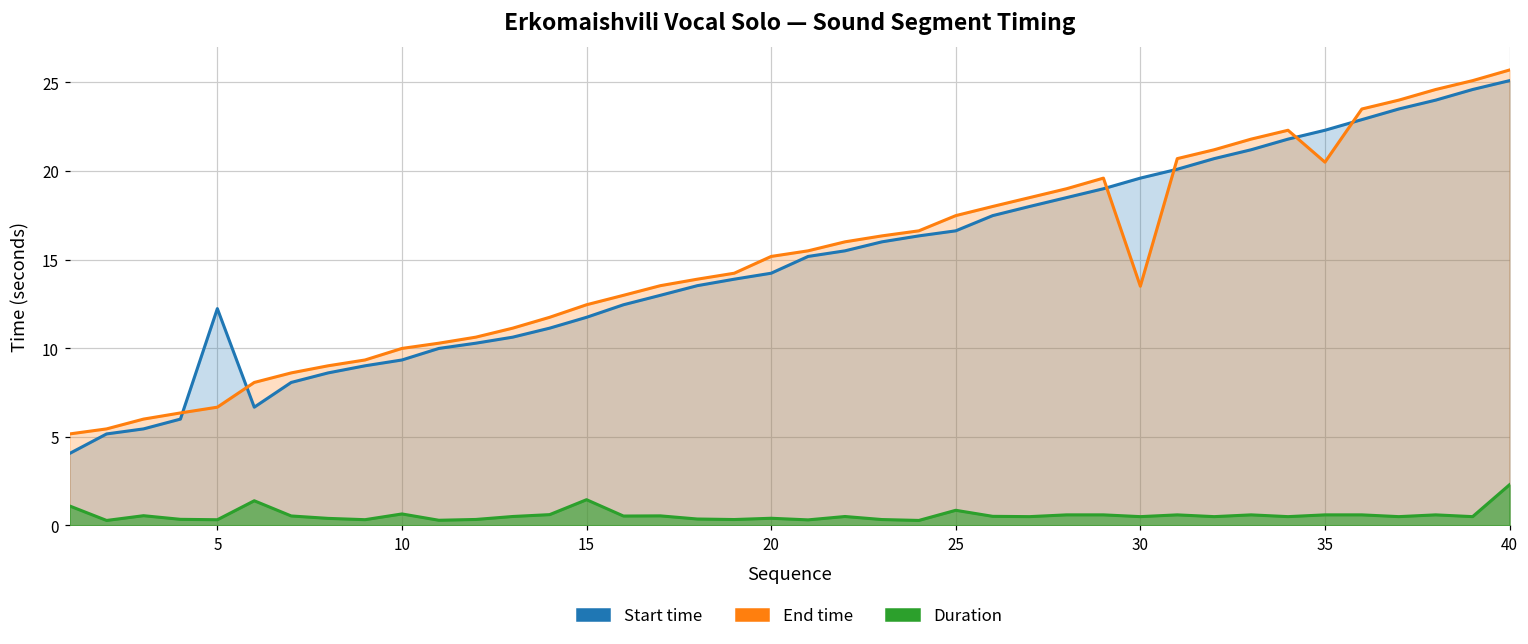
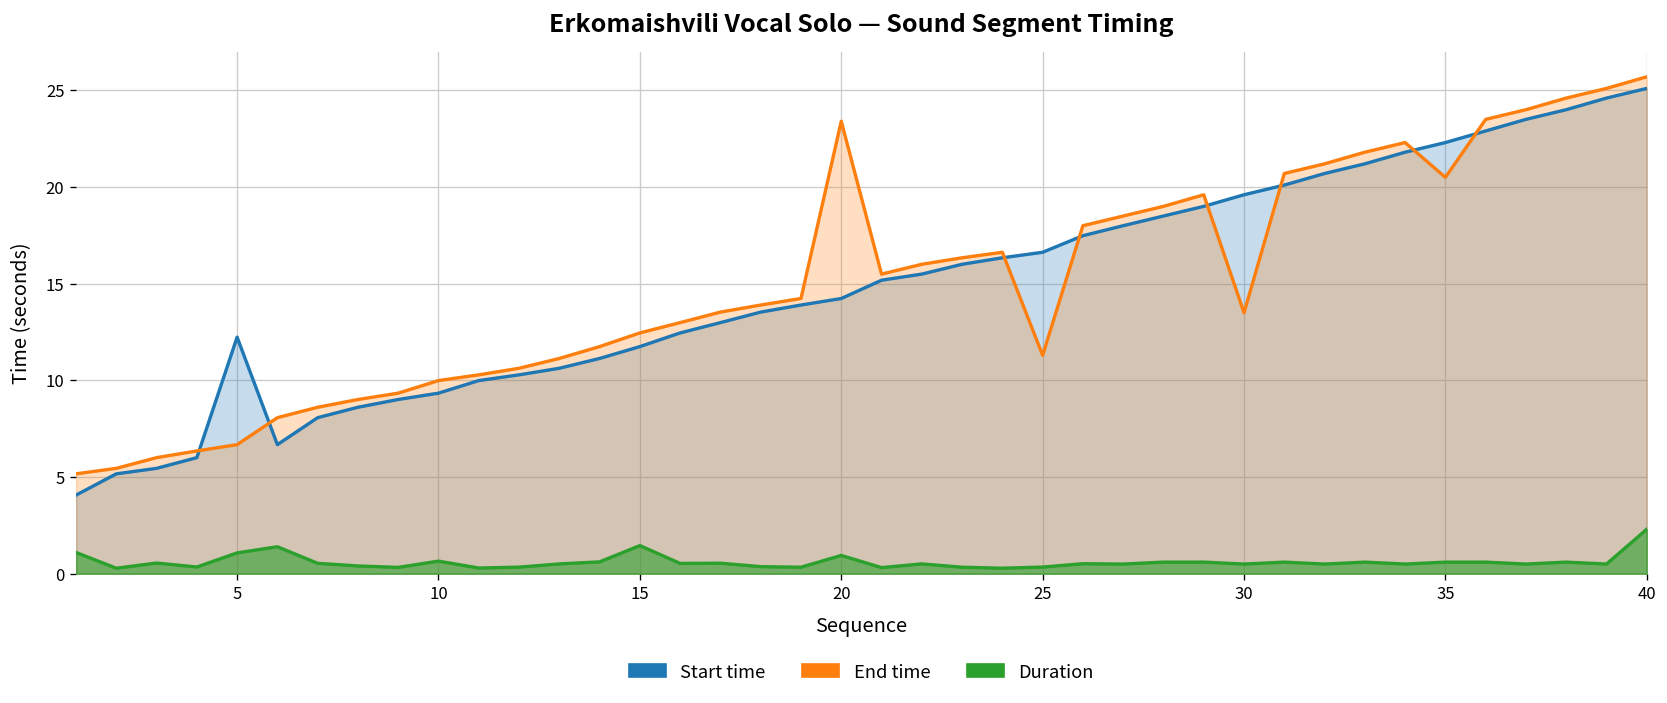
  {
    "Start time": {
      "5": 12.2,
      "10": 9.3,
      "15": 11.7,
      "20": 14.2,
      "25": 16.6,
      "30": 19.6,
      "35": 22.3,
      "40": 25.1
    },
    "End time": {
      "5": 6.7,
      "10": 10.0,
      "15": 12.5,
-     "20": 15.2,
-     "25": 17.5,
+     "20": 23.4,
+     "25": 11.3,
      "30": 13.5,
      "35": 20.5,
      "40": 25.7
    },
    "Duration": {
-     "5": 0.3,
+     "5": 1.1,
      "10": 0.7,
      "15": 1.5,
-     "20": 0.4,
-     "25": 0.9,
+     "20": 0.9,
+     "25": 0.3,
      "30": 0.5,
      "35": 0.6,
      "40": 2.3
    }
  }
